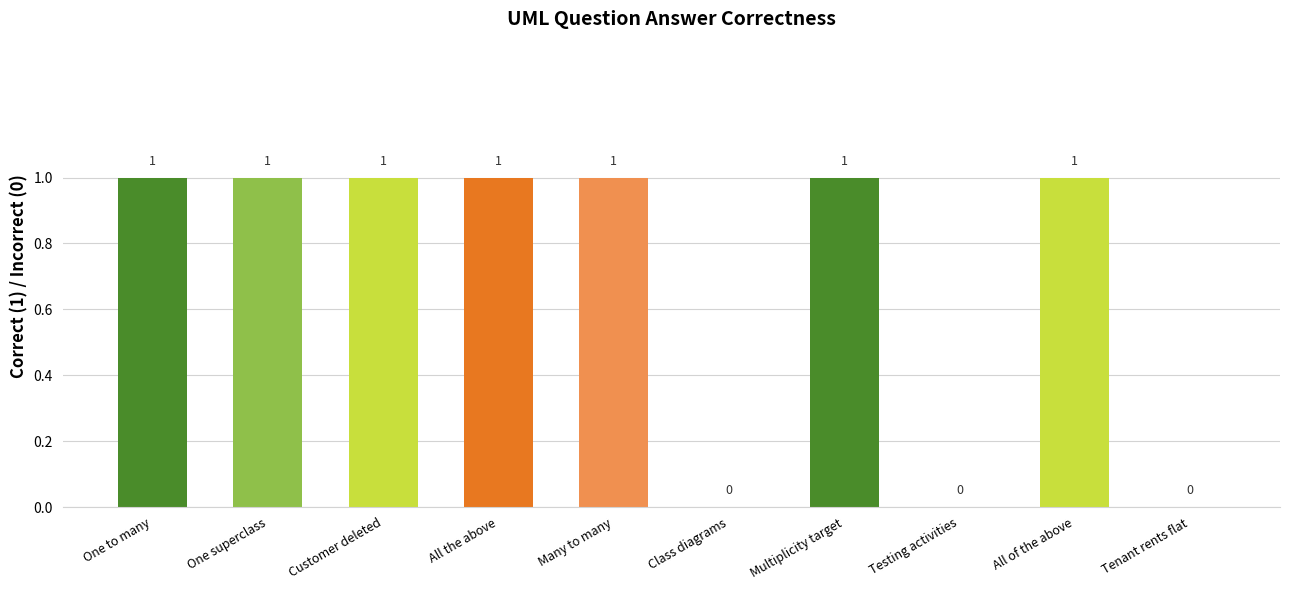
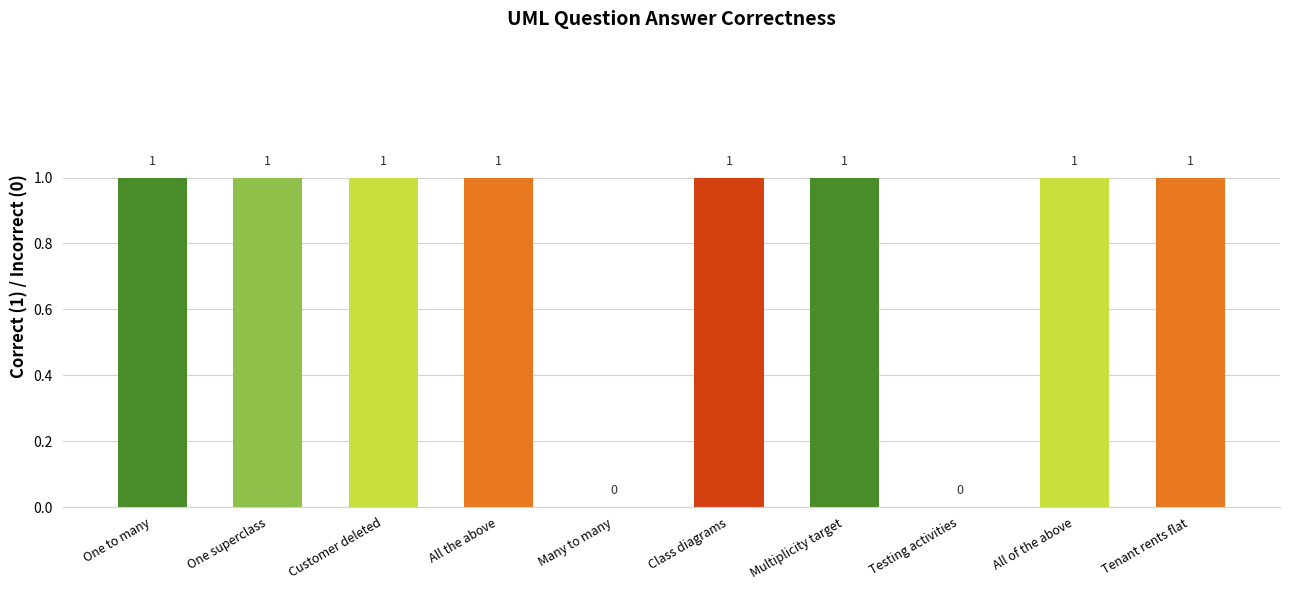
  {
    "One to many": 1,
    "One superclass": 1,
    "Customer deleted": 1,
    "All the above": 1,
-   "Many to many": 1,
-   "Class diagrams": 0,
+   "Many to many": 0,
+   "Class diagrams": 1,
    "Multiplicity target": 1,
    "Testing activities": 0,
    "All of the above": 1,
-   "Tenant rents flat": 0
+   "Tenant rents flat": 1
  }
